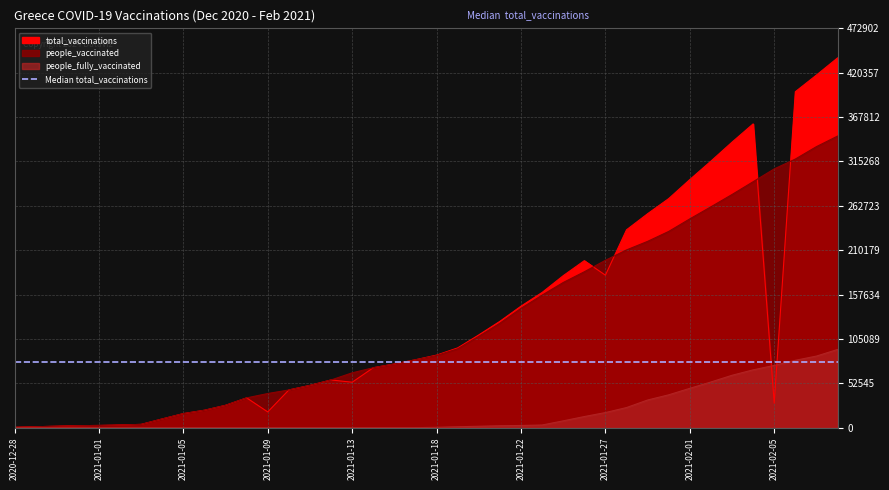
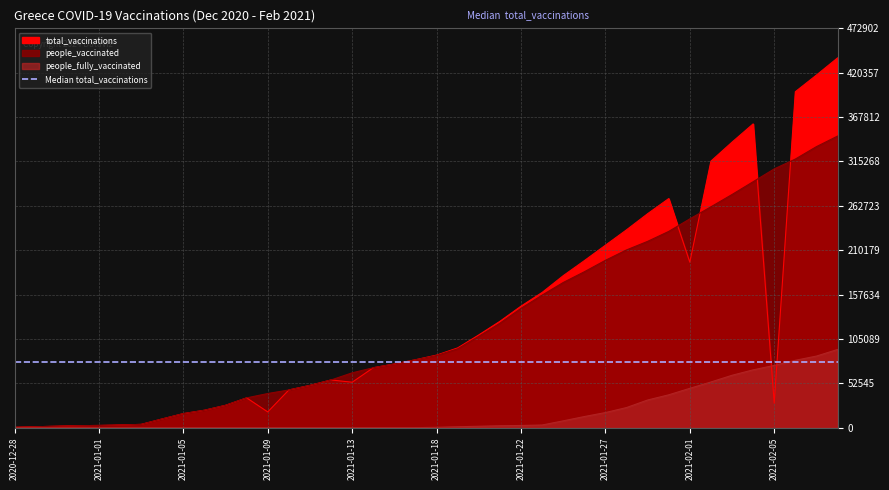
  {
    "total_vaccinations": {
      "2021-01-09": 20000,
      "2021-01-13": 50000,
-     "2021-01-27": 180000,
-     "2021-02-01": 290000,
+     "2021-01-27": 220000,
+     "2021-02-01": 200000,
      "2021-02-05": 30000
    }
  }
